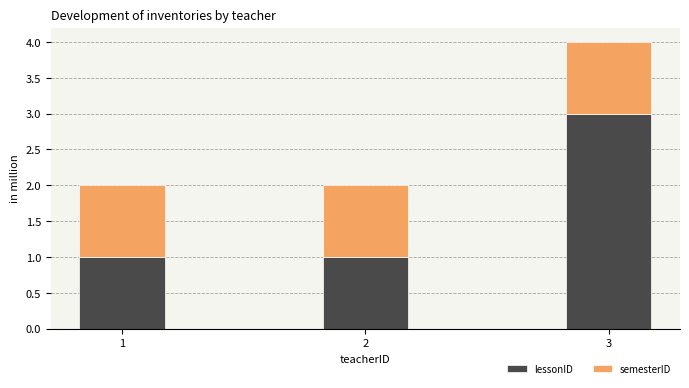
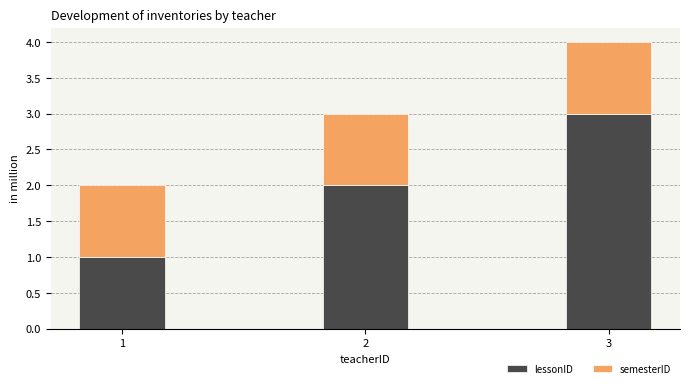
  {
    "lessonID": {
      "1": 1,
-     "2": 1,
+     "2": 2,
      "3": 3
    }
  }
